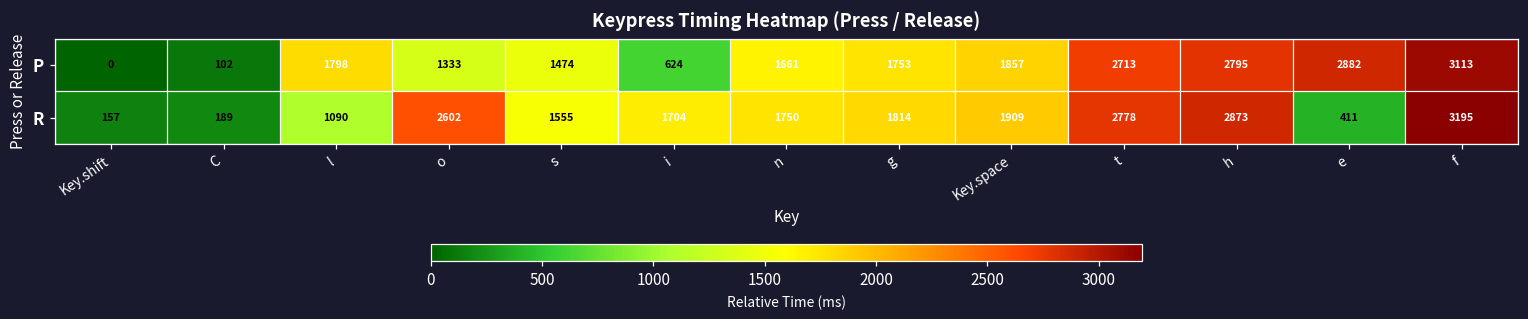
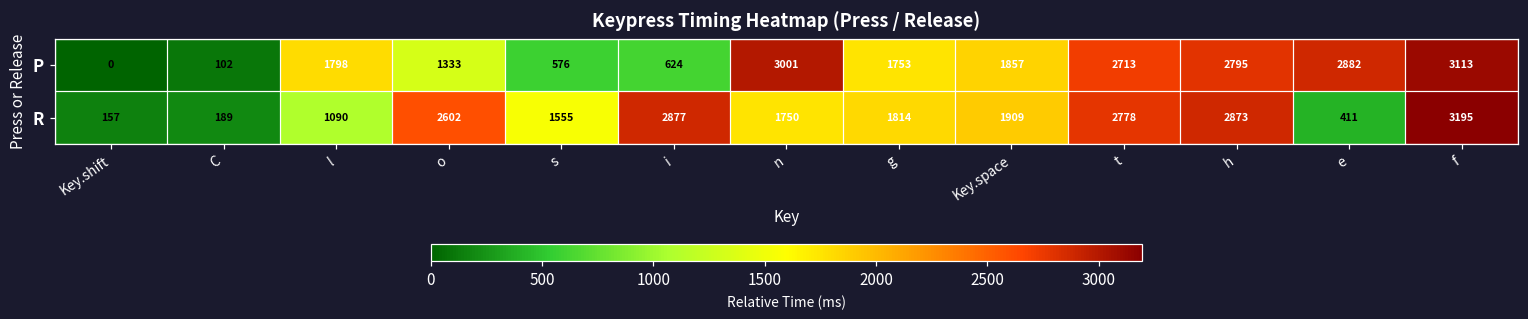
  {
    "P": {
      "Key.shift": 0,
      "C": 102,
      "l": 1798,
      "o": 1333,
-     "s": 1474,
+     "s": 576,
      "i": 624,
-     "n": 1661,
+     "n": 3001,
      "g": 1753,
      "Key.space": 1857,
      "t": 2713,
      "h": 2795,
      "e": 2882,
      "f": 3113
    },
    "R": {
      "Key.shift": 157,
      "C": 189,
      "l": 1090,
      "o": 2602,
      "s": 1555,
-     "i": 1704,
+     "i": 2877,
      "n": 1750,
      "g": 1814,
      "Key.space": 1909,
      "t": 2778,
      "h": 2873,
      "e": 411,
      "f": 3195
    }
  }
